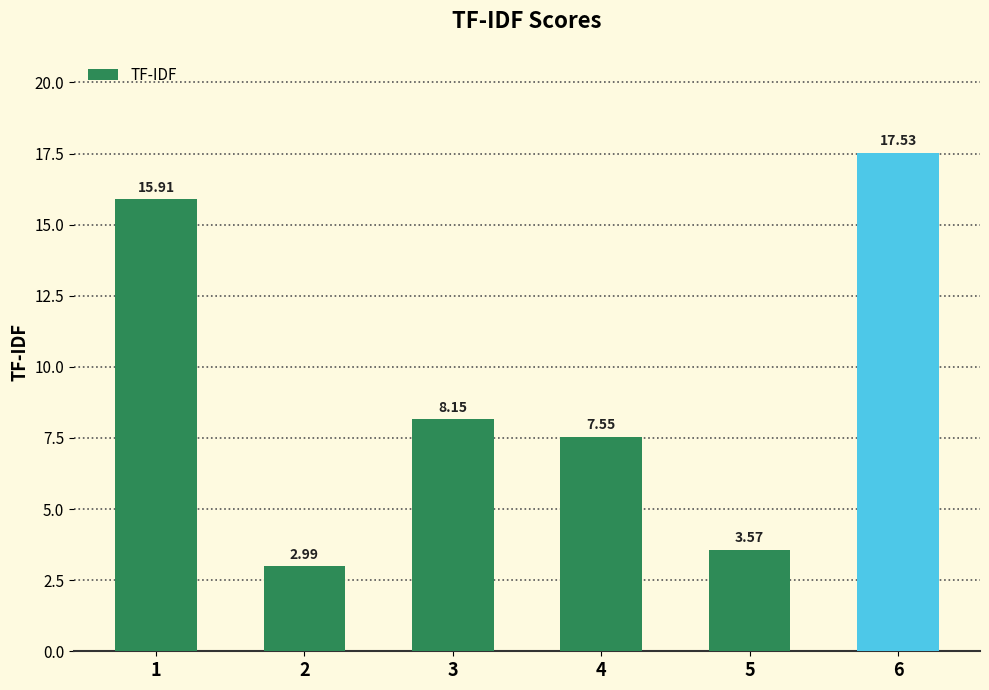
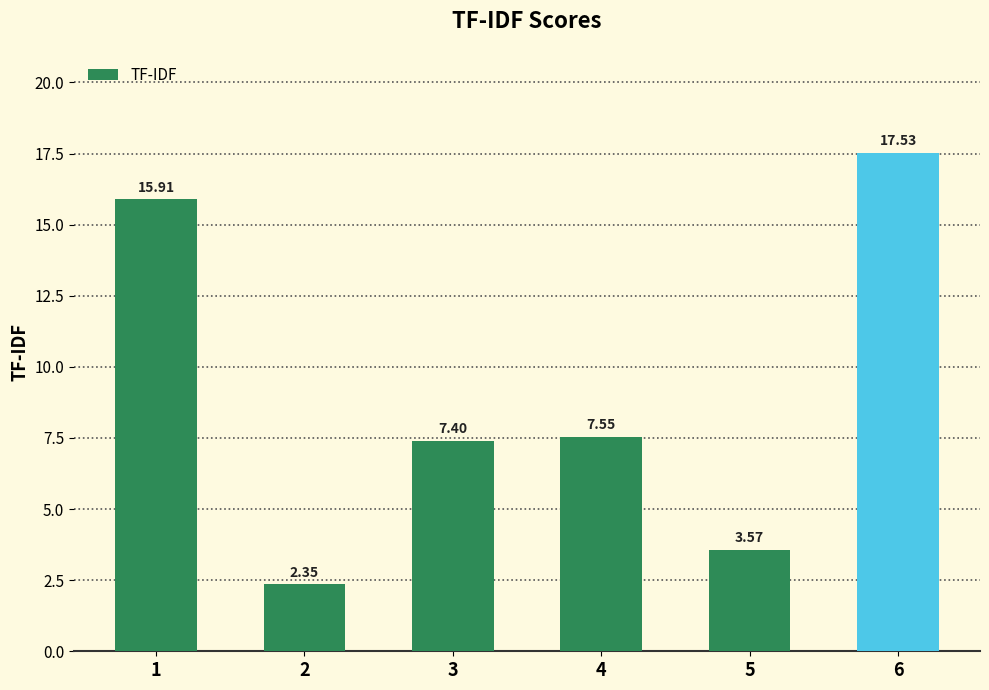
  {
    "1": 15.91,
-   "2": 2.99,
-   "3": 8.15,
+   "2": 2.35,
+   "3": 7.40,
    "4": 7.55,
    "5": 3.57,
    "6": 17.53
  }
